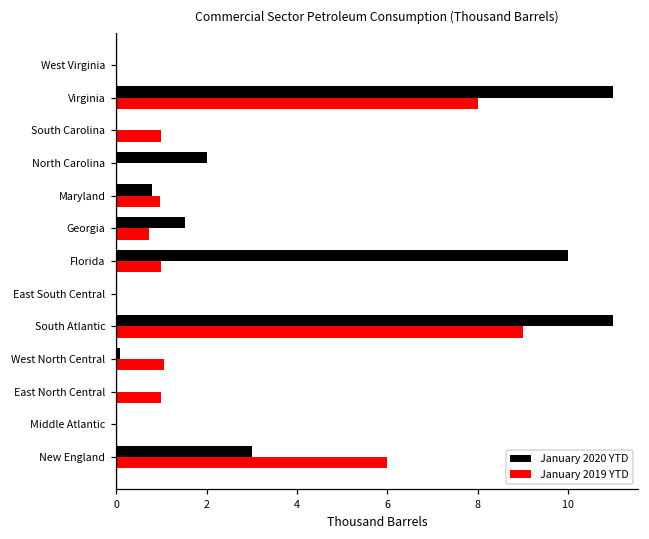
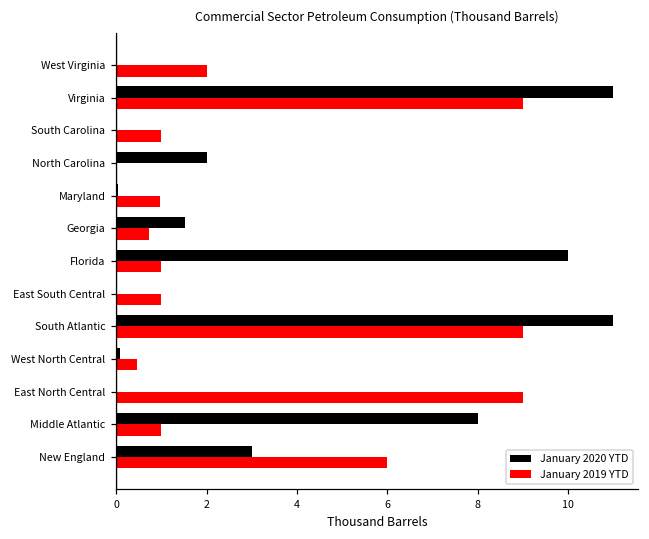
  {
    "January 2020 YTD": {
      "West Virginia": 0.0,
      "Virginia": 11.0,
      "North Carolina": 2.0,
-     "Maryland": 0.8,
+     "Maryland": 0.0,
      "Georgia": 1.5,
      "Florida": 10.0,
      "East South Central": 0.0,
      "South Atlantic": 11.0,
      "West North Central": 0.1,
      "East North Central": 0.0,
-     "Middle Atlantic": 0,
+     "Middle Atlantic": 8,
      "New England": 3.0
    },
    "January 2019 YTD": {
-     "West Virginia": 0,
-     "Virginia": 8,
+     "West Virginia": 2,
+     "Virginia": 9,
      "South Carolina": 1.0,
      "North Carolina": 0.0,
      "Maryland": 1.0,
      "Georgia": 0.7,
      "Florida": 1.0,
-     "East South Central": 0,
+     "East South Central": 1,
      "South Atlantic": 9.0,
-     "West North Central": 1.1,
-     "East North Central": 1,
-     "Middle Atlantic": 0,
+     "West North Central": 0.5,
+     "East North Central": 9,
+     "Middle Atlantic": 1,
      "New England": 6.0
    }
  }
